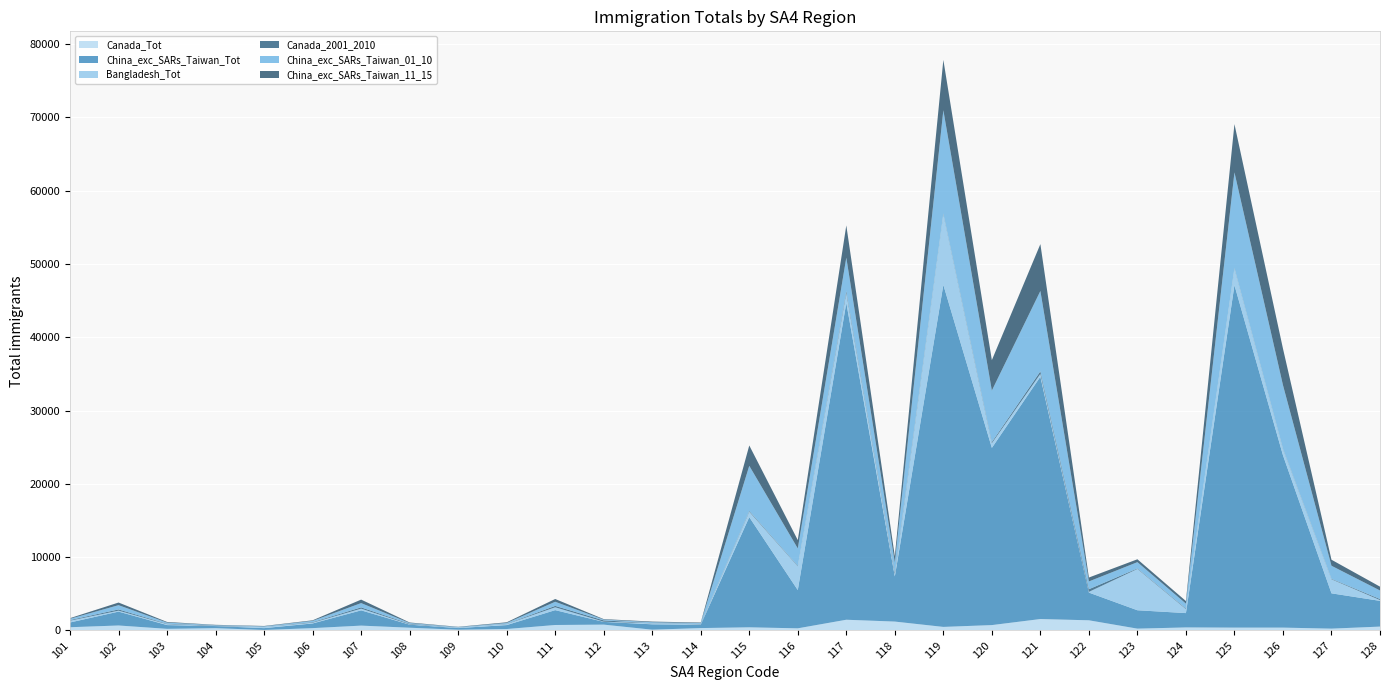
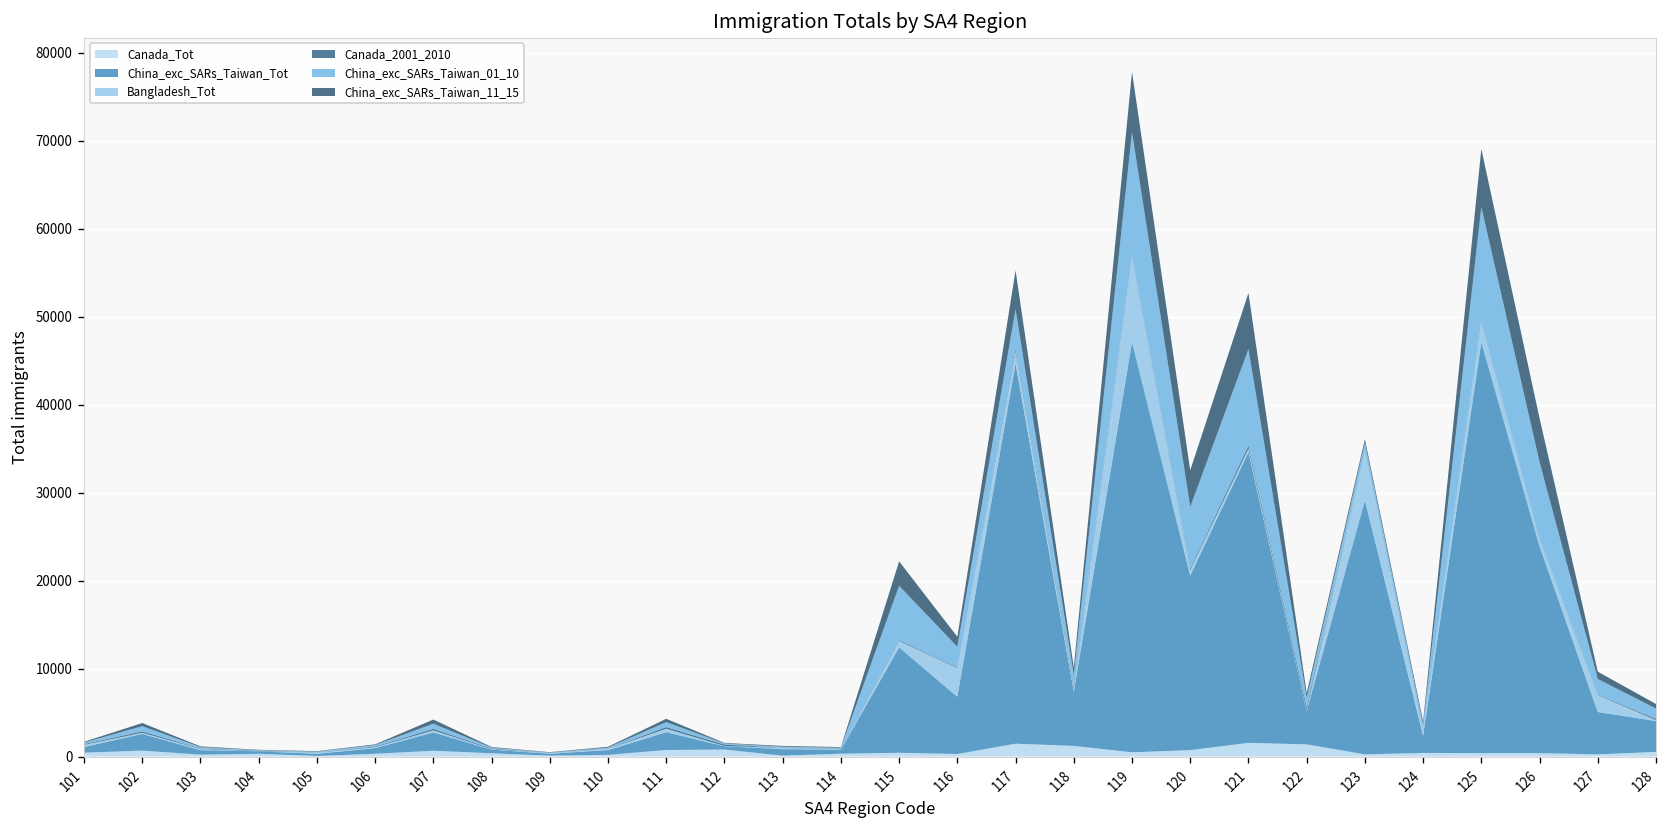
  {
    "China_exc_SARs_Taiwan_Tot": {
      "111": 2000,
-     "115": 15000,
-     "116": 5000,
+     "115": 12000,
+     "116": 7000,
      "117": 43000,
      "119": 47000,
-     "120": 24000,
+     "120": 20000,
      "121": 33000,
-     "123": 3000,
+     "123": 29000,
      "124": 2000,
      "125": 47000,
      "126": 24000,
      "127": 5000
    }
  }
